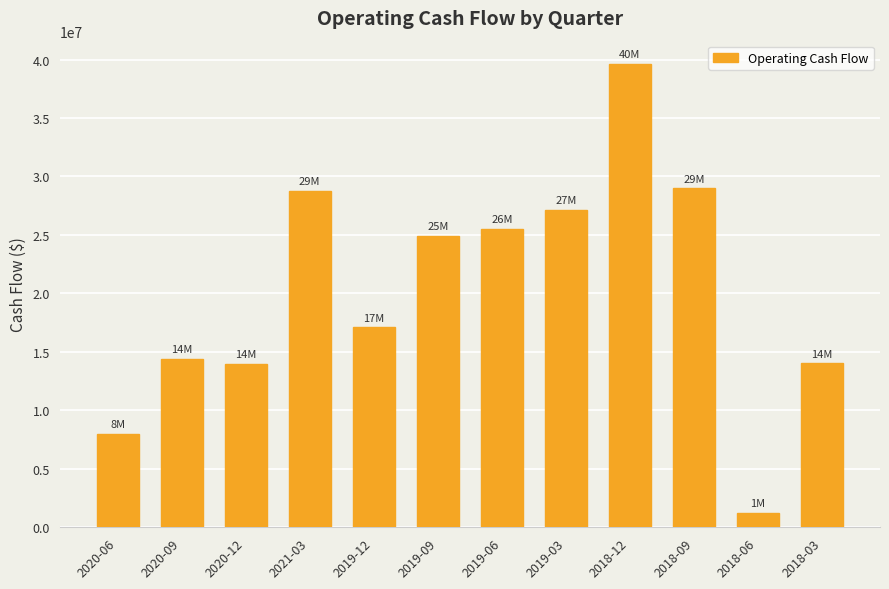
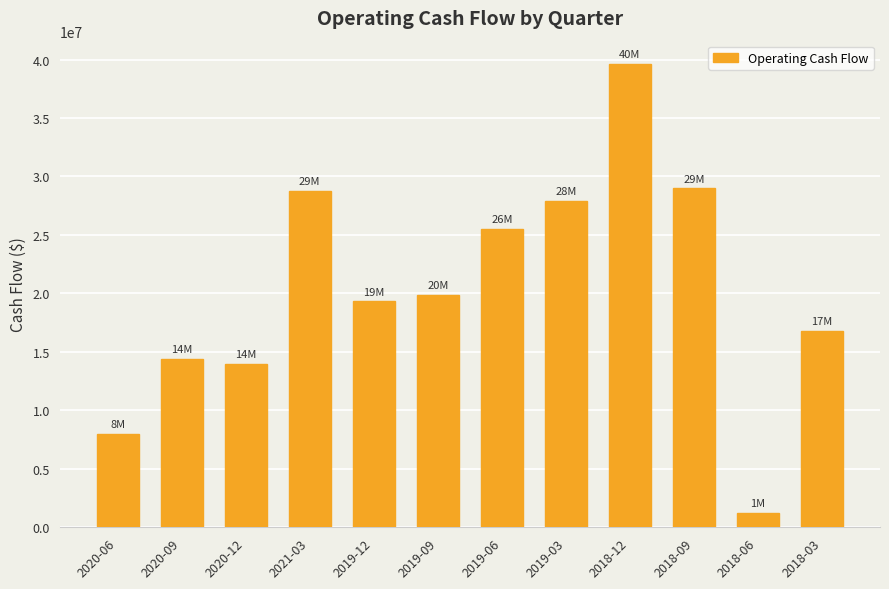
  {
    "2020-06": "8M",
    "2020-09": "14M",
    "2020-12": "14M",
    "2021-03": "29M",
-   "2019-12": "17M",
-   "2019-09": "25M",
+   "2019-12": "19M",
+   "2019-09": "20M",
    "2019-06": "26M",
-   "2019-03": "27M",
+   "2019-03": "28M",
    "2018-12": "40M",
    "2018-09": "29M",
    "2018-06": "1M",
-   "2018-03": "14M"
+   "2018-03": "17M"
  }
